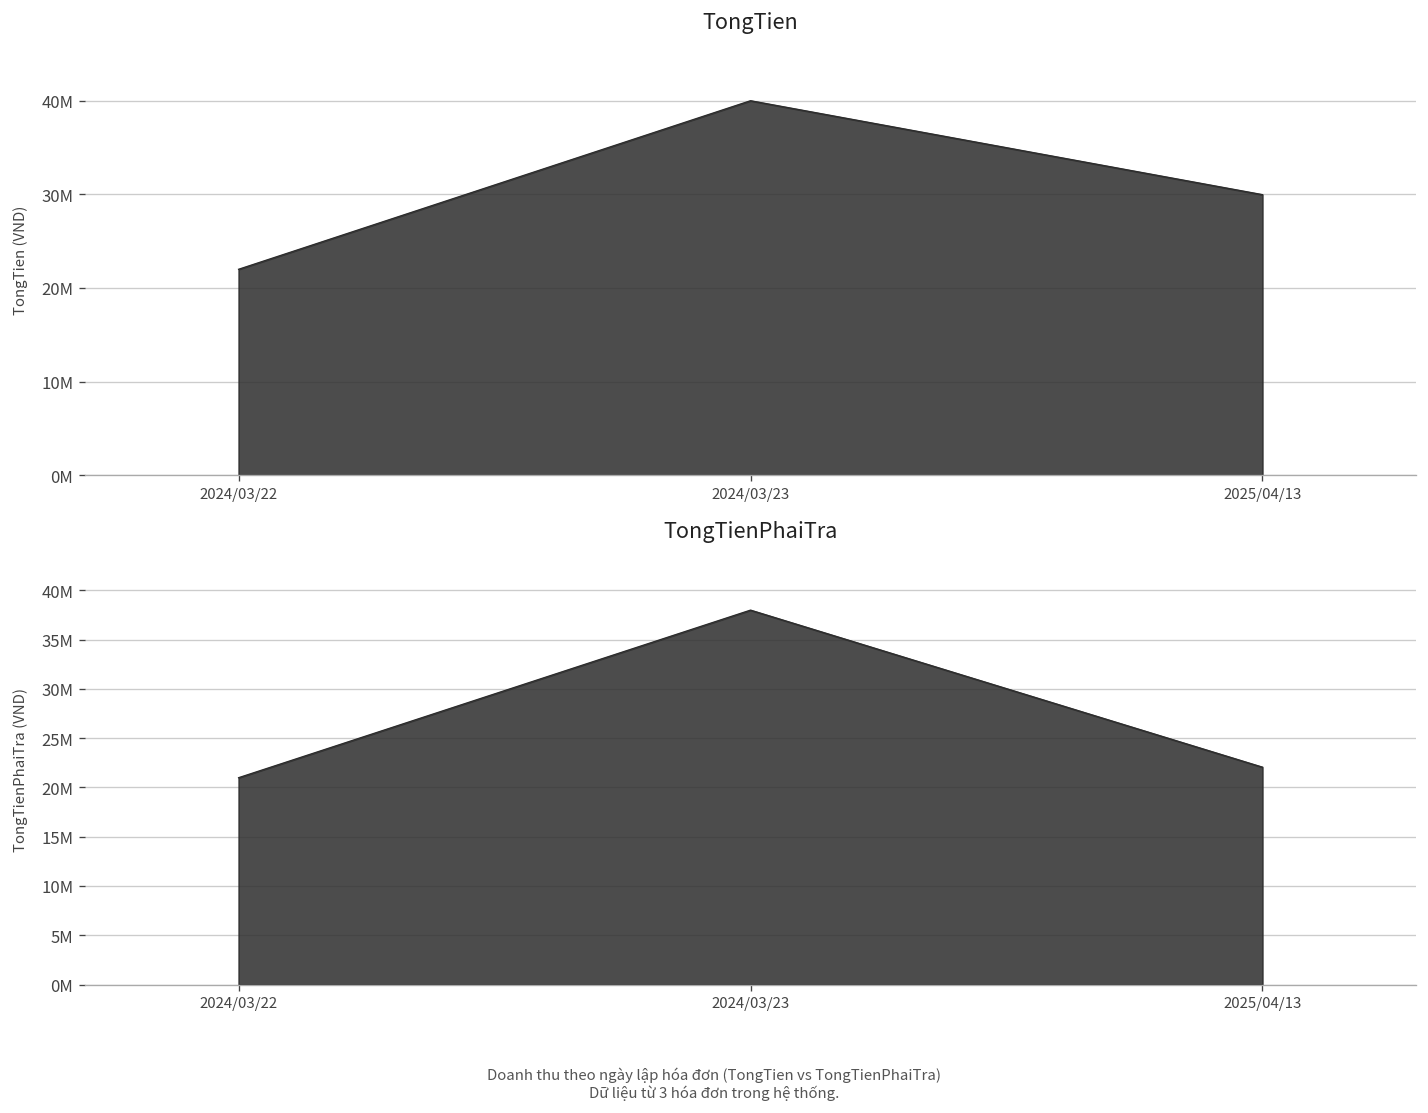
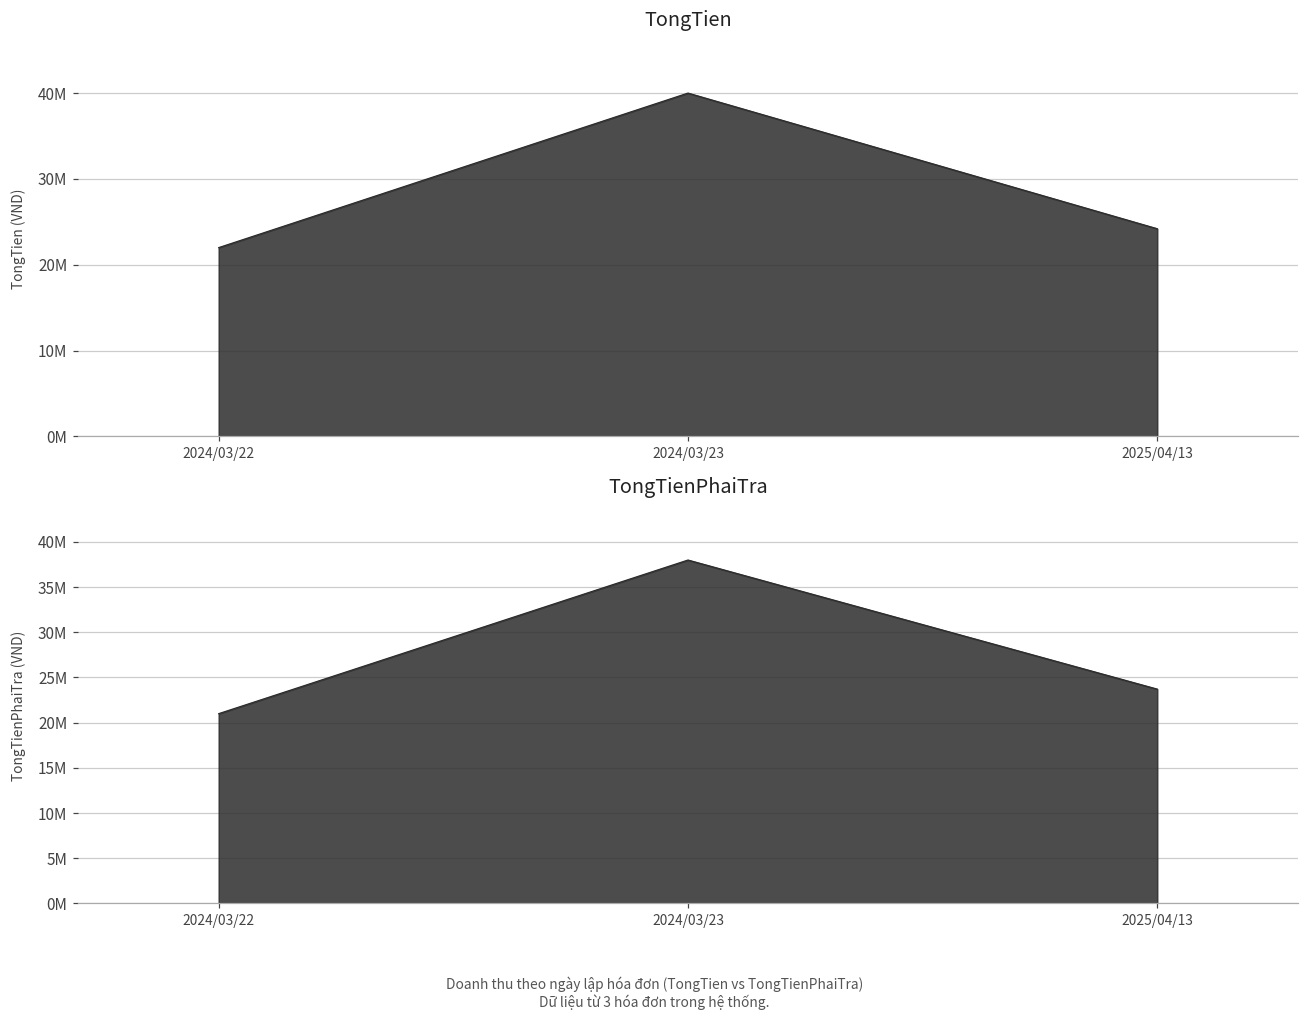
  {
    "TongTien": {
      "2024/03/22": 22000000,
      "2024/03/23": 40000000,
-     "2025/04/13": 30000000
+     "2025/04/13": 24000000
    },
    "TongTienPhaiTra": {
      "2024/03/22": 21000000,
      "2024/03/23": 38000000,
-     "2025/04/13": 22000000
+     "2025/04/13": 24000000
    }
  }
